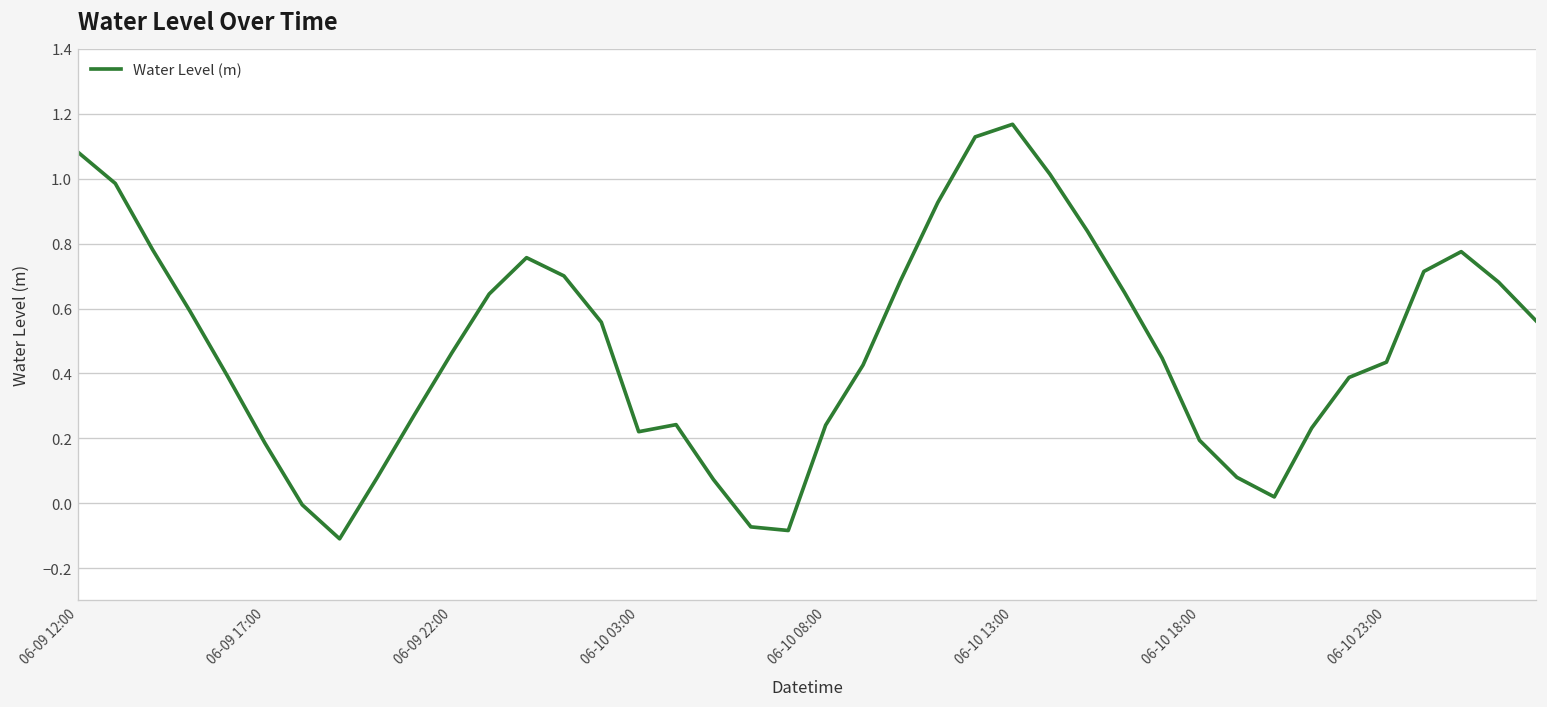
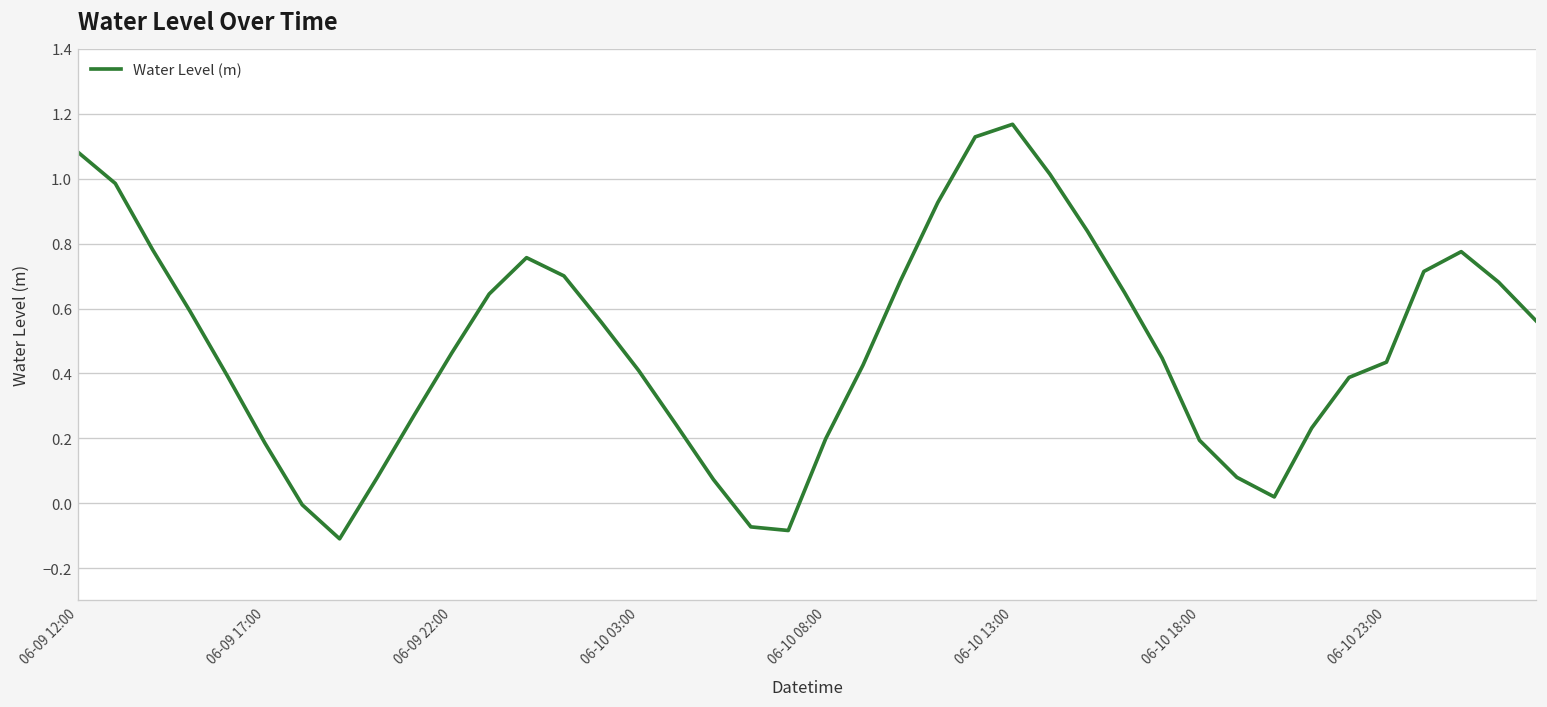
  {
    "06-09 12:00": 1.08,
    "06-09 17:00": 0.19,
    "06-09 22:00": 0.46,
-   "06-10 03:00": 0.22,
-   "06-10 08:00": 0.24,
+   "06-10 03:00": 0.41,
+   "06-10 08:00": 0.20,
    "06-10 13:00": 1.17,
    "06-10 18:00": 0.19,
    "06-10 23:00": 0.43
  }
